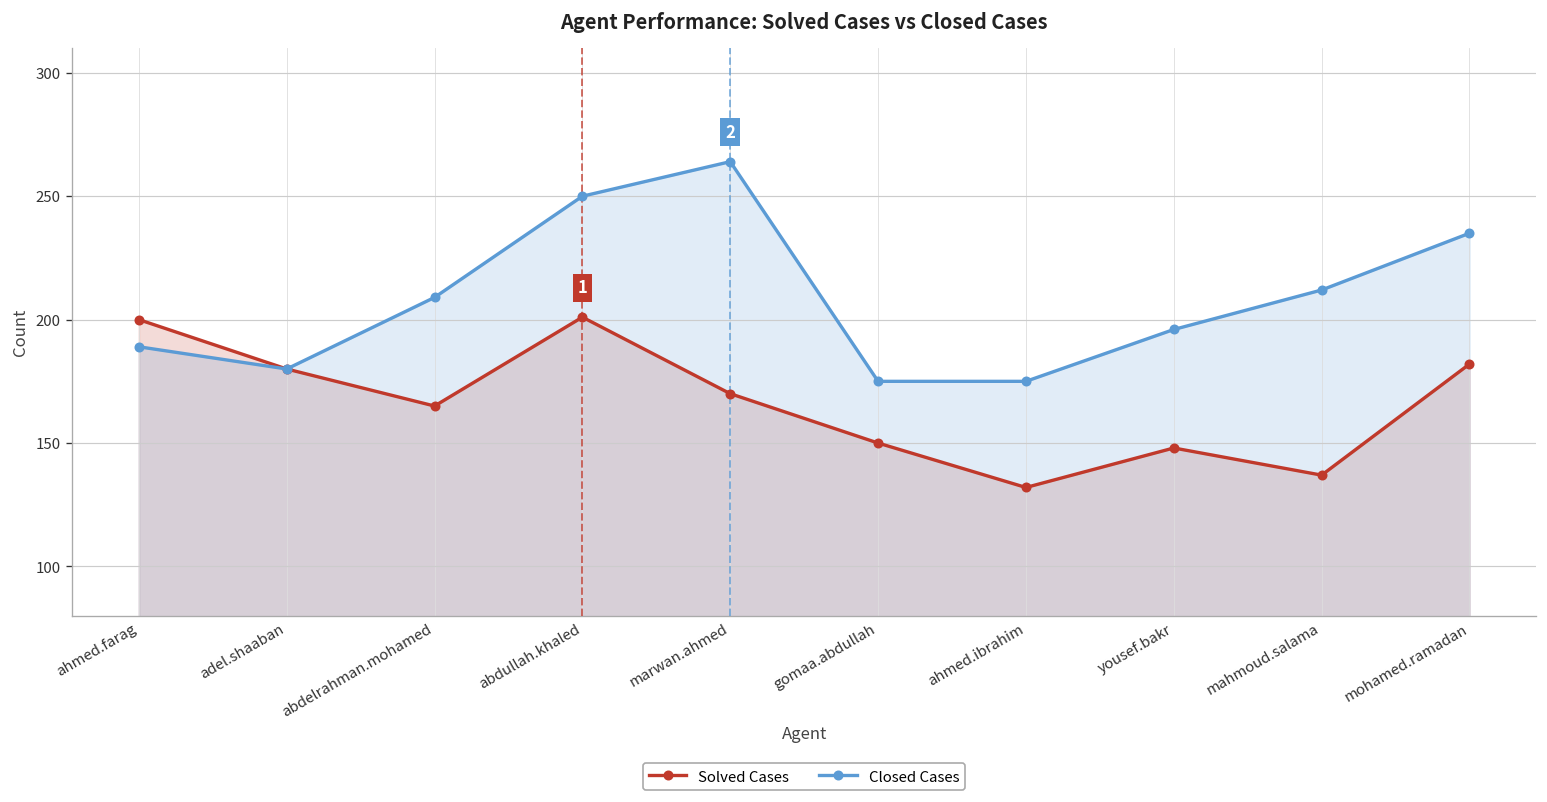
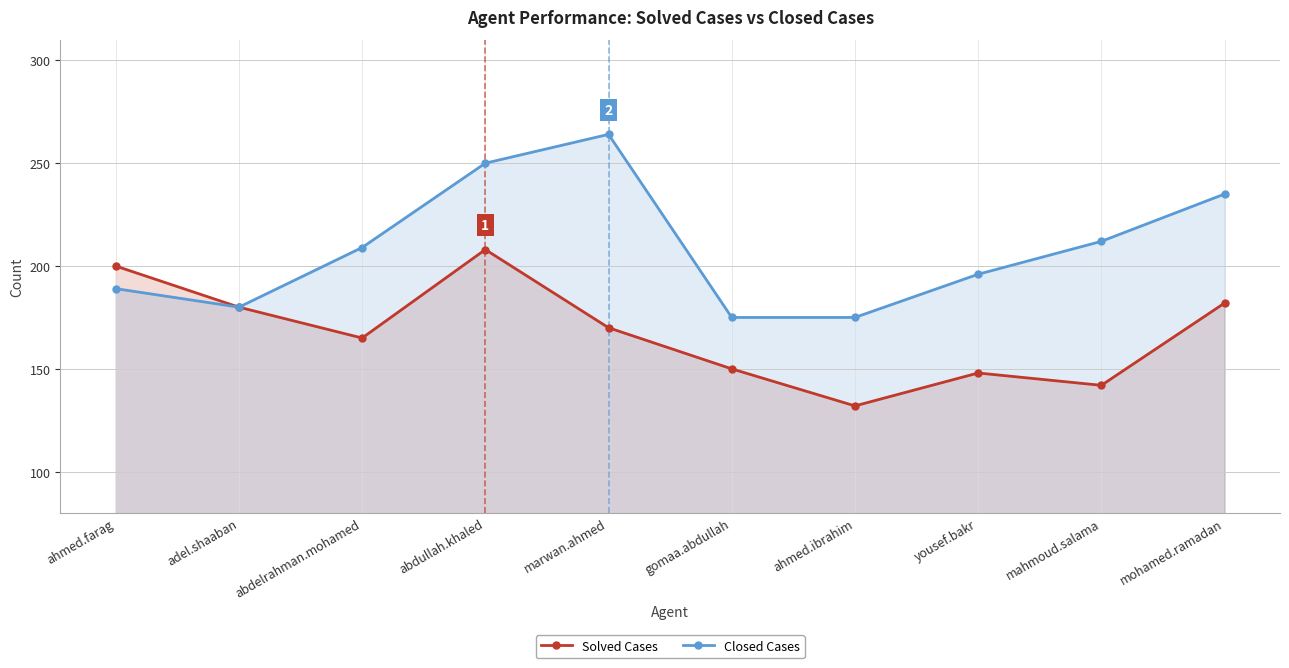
  {
    "Solved Cases": {
      "ahmed.farag": 200,
      "abdelrahman.mohamed": 165,
-     "abdullah.khaled": 201,
+     "abdullah.khaled": 208,
      "marwan.ahmed": 170,
      "gomaa.abdullah": 150,
      "ahmed.ibrahim": 132,
      "yousef.bakr": 148,
-     "mahmoud.salama": 137,
+     "mahmoud.salama": 142,
      "mohamed.ramadan": 182
    },
    "Closed Cases": {
      "ahmed.farag": 189,
      "abdelrahman.mohamed": 209,
      "abdullah.khaled": 250,
      "gomaa.abdullah": 175,
      "ahmed.ibrahim": 175,
      "yousef.bakr": 196,
      "mahmoud.salama": 212,
      "mohamed.ramadan": 235
    }
  }
